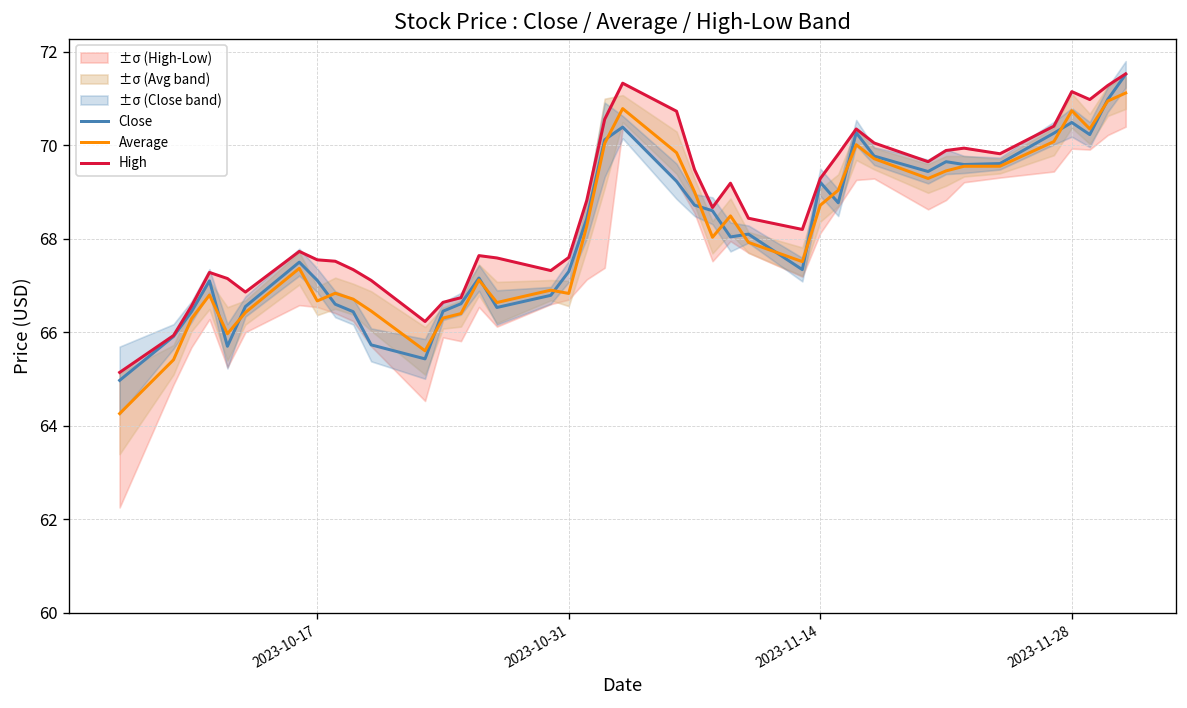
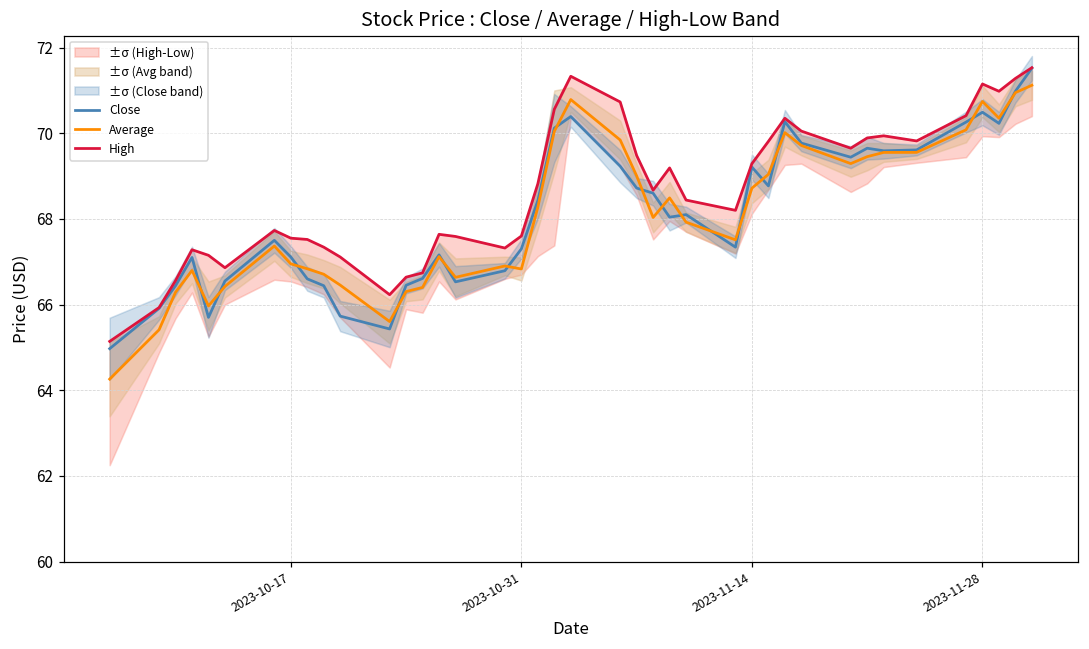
  {
    "Average": {
-     "2023-10-17": 66.7,
+     "2023-10-17": 67.0,
      "2023-10-31": 66.8,
      "2023-11-14": 68.7
    }
  }
